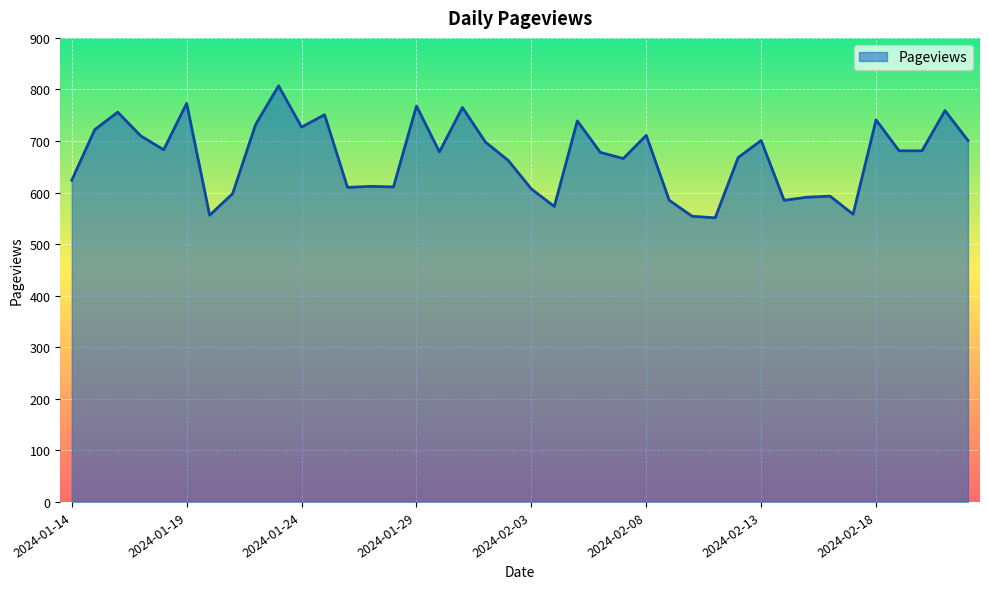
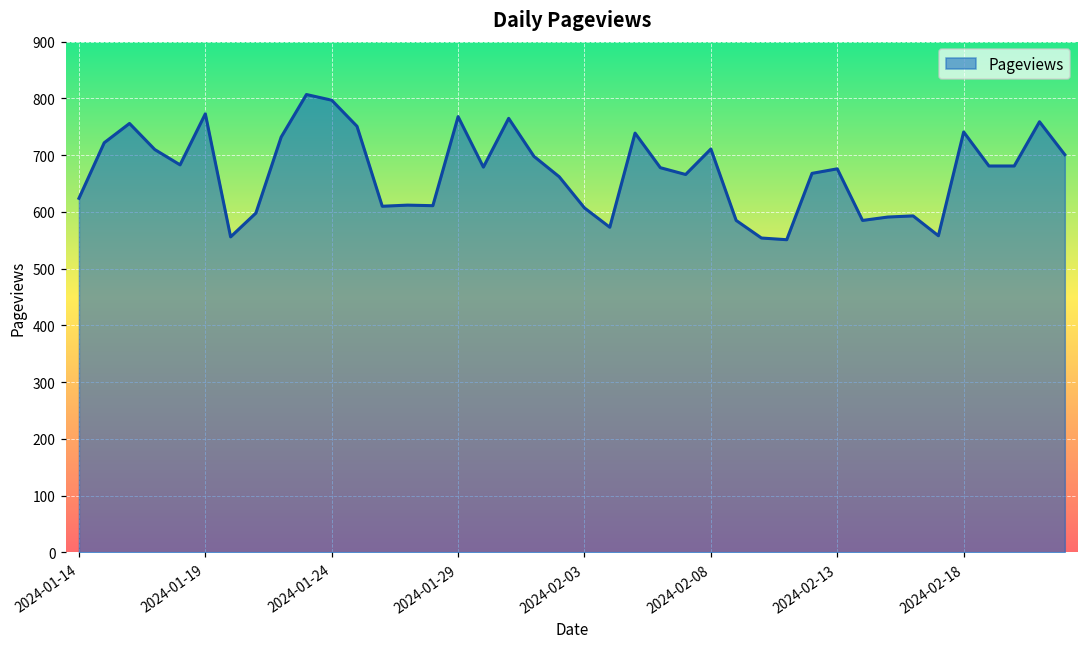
  {
    "2024-01-14": 620,
    "2024-01-19": 770,
-   "2024-01-24": 730,
+   "2024-01-24": 800,
    "2024-01-29": 770,
    "2024-02-03": 610,
    "2024-02-08": 710,
-   "2024-02-13": 700,
+   "2024-02-13": 680,
    "2024-02-18": 740
  }
